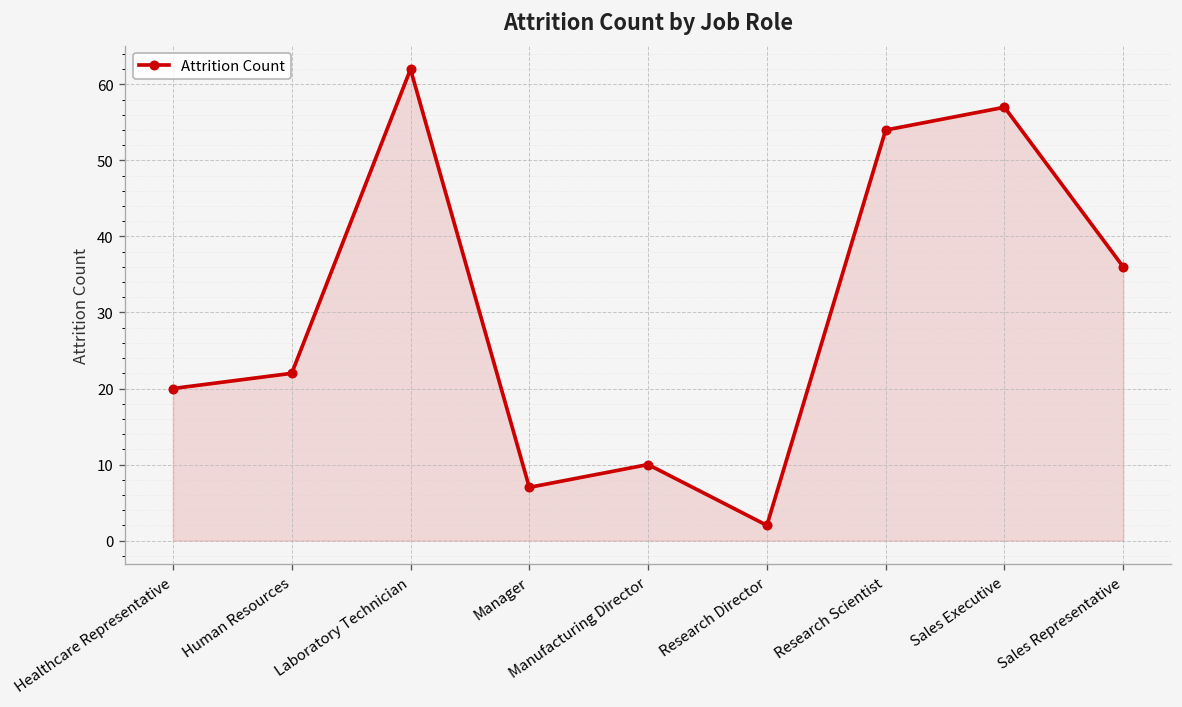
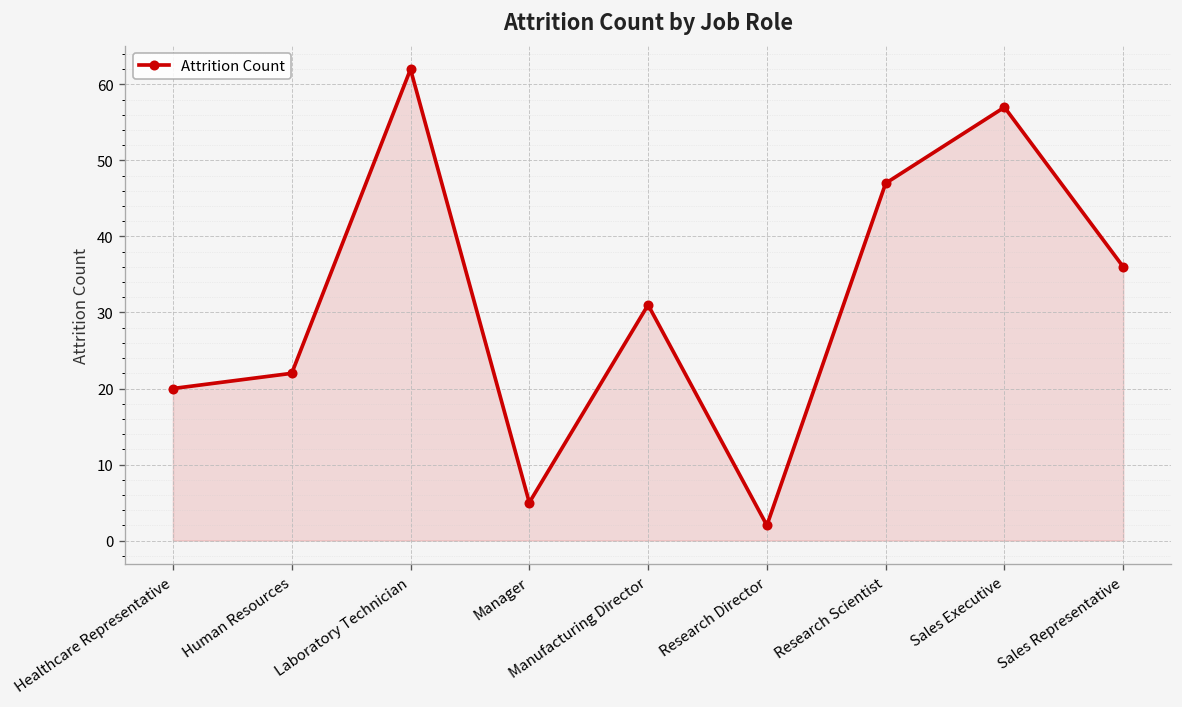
  {
    "Healthcare Representative": 20,
    "Human Resources": 22,
    "Laboratory Technician": 62,
-   "Manager": 7,
-   "Manufacturing Director": 10,
+   "Manager": 5,
+   "Manufacturing Director": 31,
    "Research Director": 2,
-   "Research Scientist": 54,
+   "Research Scientist": 47,
    "Sales Executive": 57,
    "Sales Representative": 36
  }
